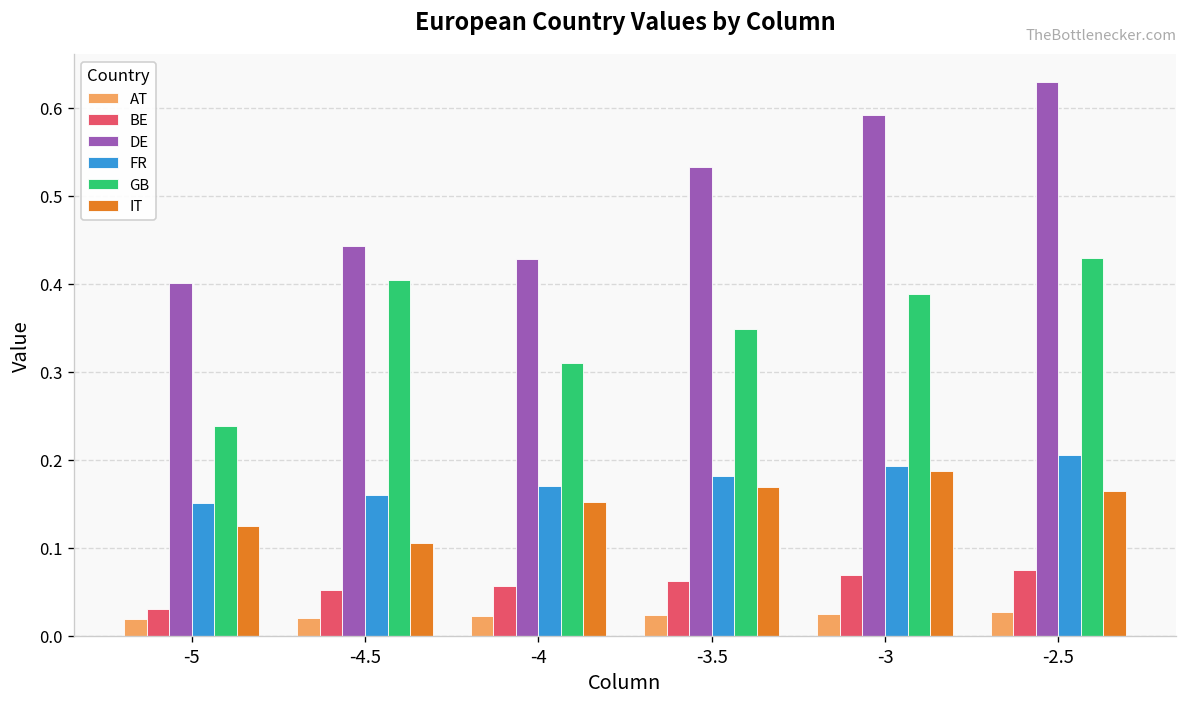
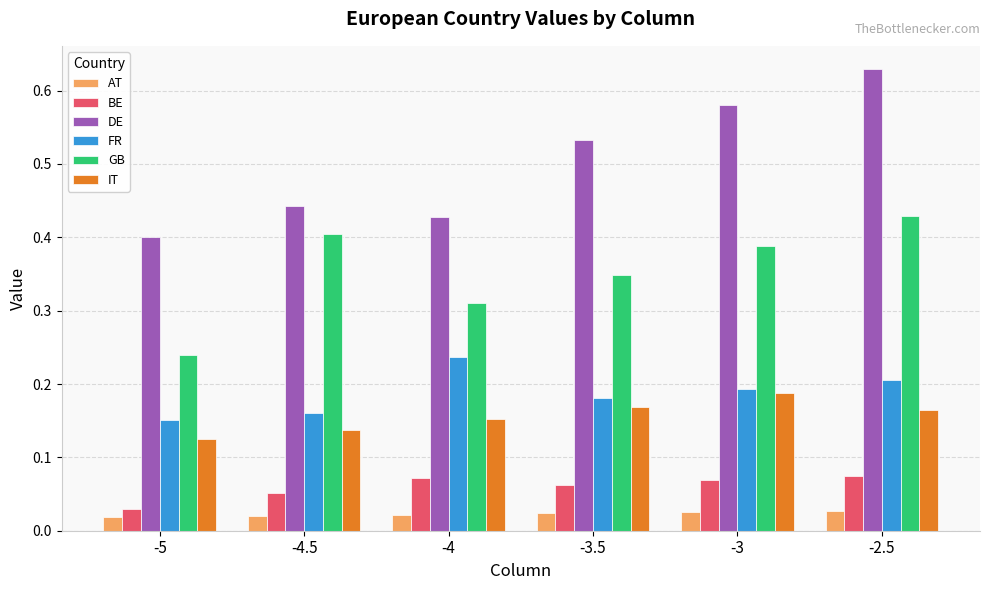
  {
    "AT": {
      "-5": 0.02,
      "-4.5": 0.02,
      "-4": 0.02,
      "-3.5": 0.02,
      "-3": 0.03,
      "-2.5": 0.03
    },
    "BE": {
      "-5": 0.03,
      "-4.5": 0.05,
-     "-4": 0.06,
+     "-4": 0.07,
      "-3.5": 0.06,
      "-3": 0.07,
      "-2.5": 0.07
    },
    "DE": {
      "-5": 0.40,
      "-4.5": 0.44,
      "-4": 0.43,
      "-3.5": 0.53,
-     "-3": 0.59,
+     "-3": 0.58,
      "-2.5": 0.63
    },
    "FR": {
      "-5": 0.15,
      "-4.5": 0.16,
-     "-4": 0.17,
+     "-4": 0.24,
      "-3.5": 0.18,
      "-3": 0.19,
      "-2.5": 0.21
    },
    "GB": {
      "-5": 0.24,
      "-4.5": 0.40,
      "-4": 0.31,
      "-3.5": 0.35,
      "-3": 0.39,
      "-2.5": 0.43
    },
    "IT": {
      "-5": 0.12,
-     "-4.5": 0.11,
+     "-4.5": 0.14,
      "-4": 0.15,
      "-3.5": 0.17,
      "-3": 0.19,
      "-2.5": 0.17
    }
  }
